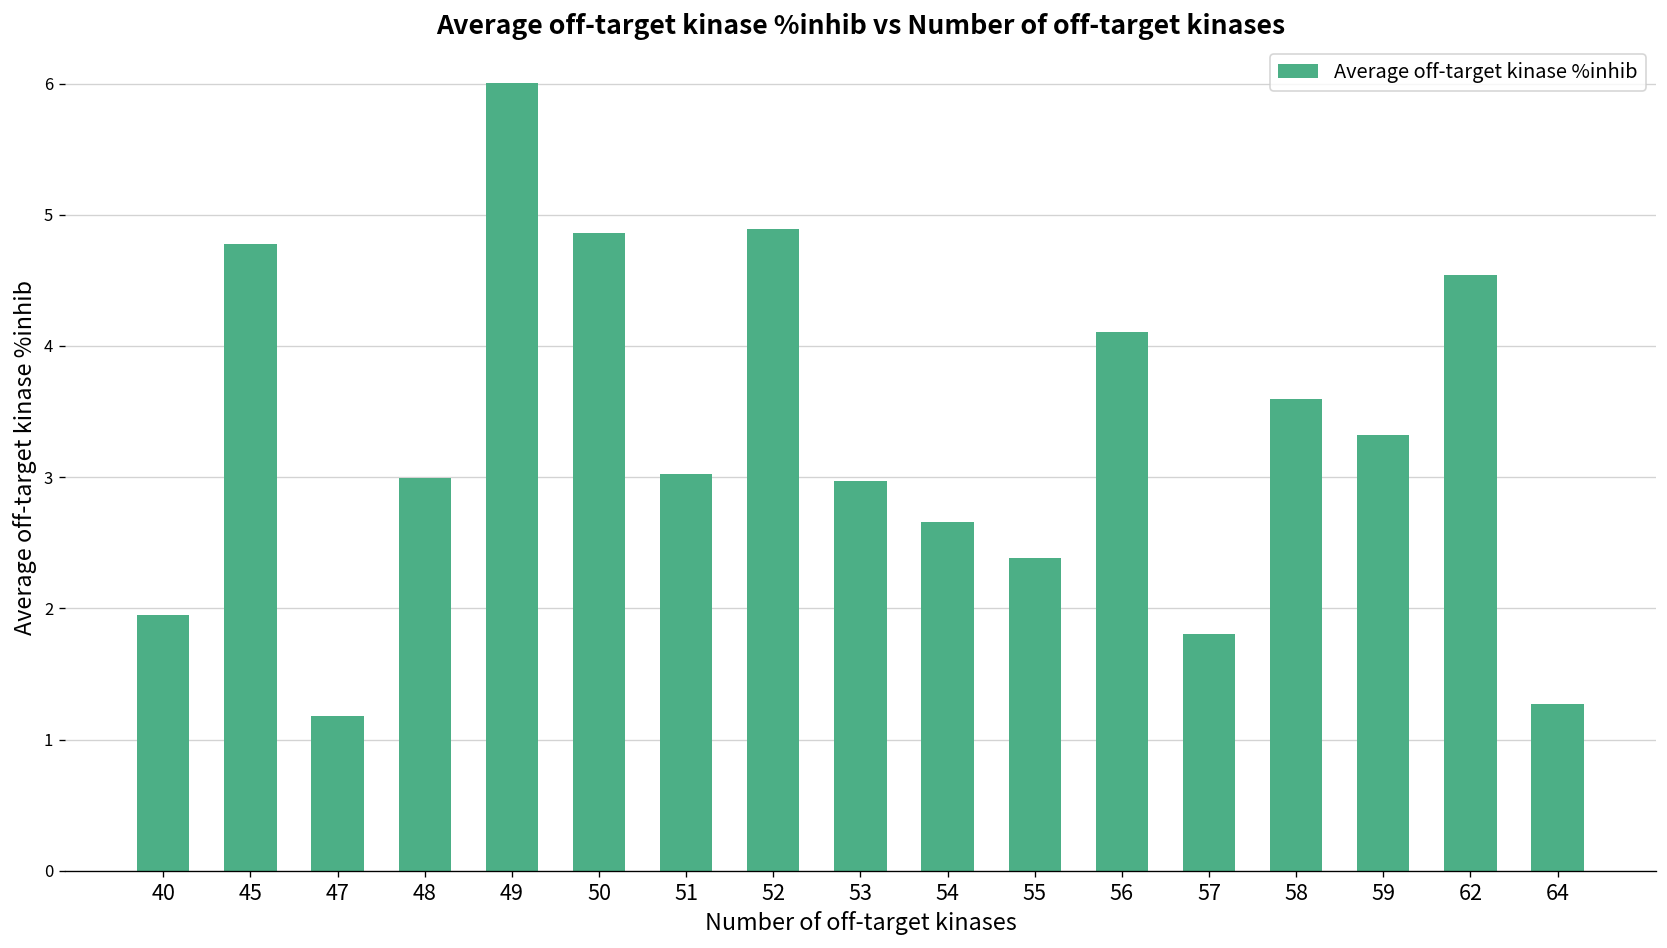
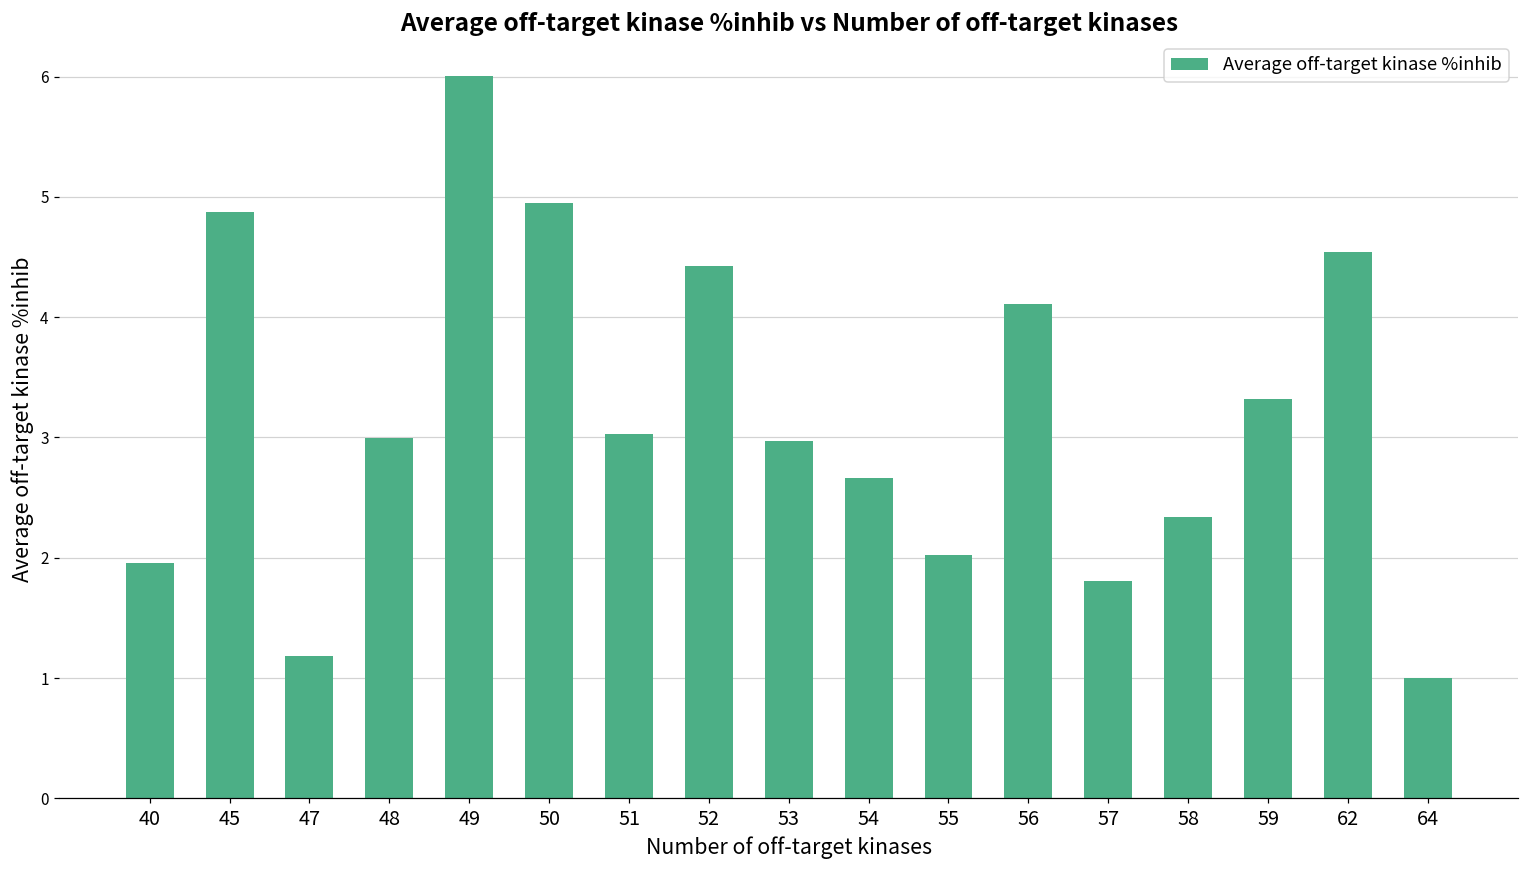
  {
    "40": 1.95,
-   "45": 4.78,
+   "45": 4.87,
    "47": 1.18,
    "48": 2.99,
    "49": 6.00,
-   "50": 4.86,
+   "50": 4.95,
    "51": 3.02,
-   "52": 4.89,
+   "52": 4.43,
    "53": 2.97,
    "54": 2.66,
-   "55": 2.39,
+   "55": 2.03,
    "56": 4.11,
    "57": 1.81,
-   "58": 3.59,
+   "58": 2.34,
    "59": 3.32,
    "62": 4.54,
-   "64": 1.27
+   "64": 1.00
  }
